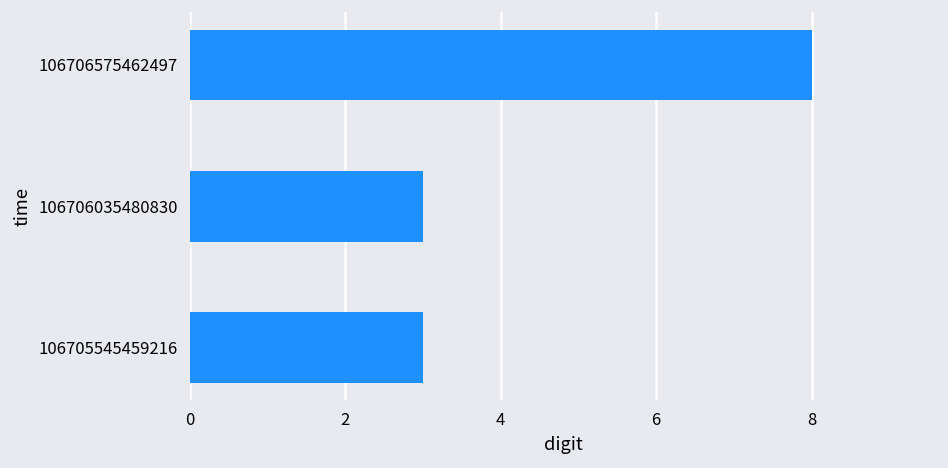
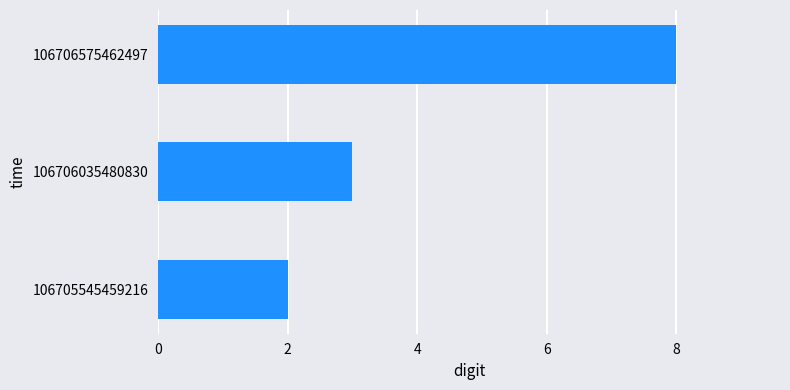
  {
    "106706575462497": 8,
    "106706035480830": 3,
-   "106705545459216": 3
+   "106705545459216": 2
  }
